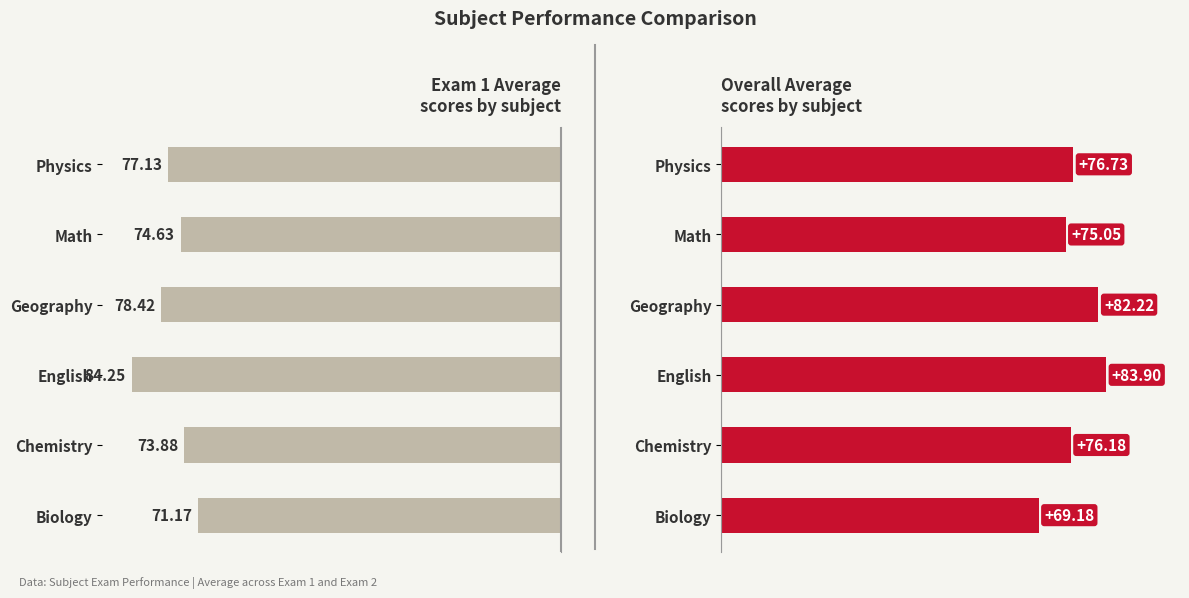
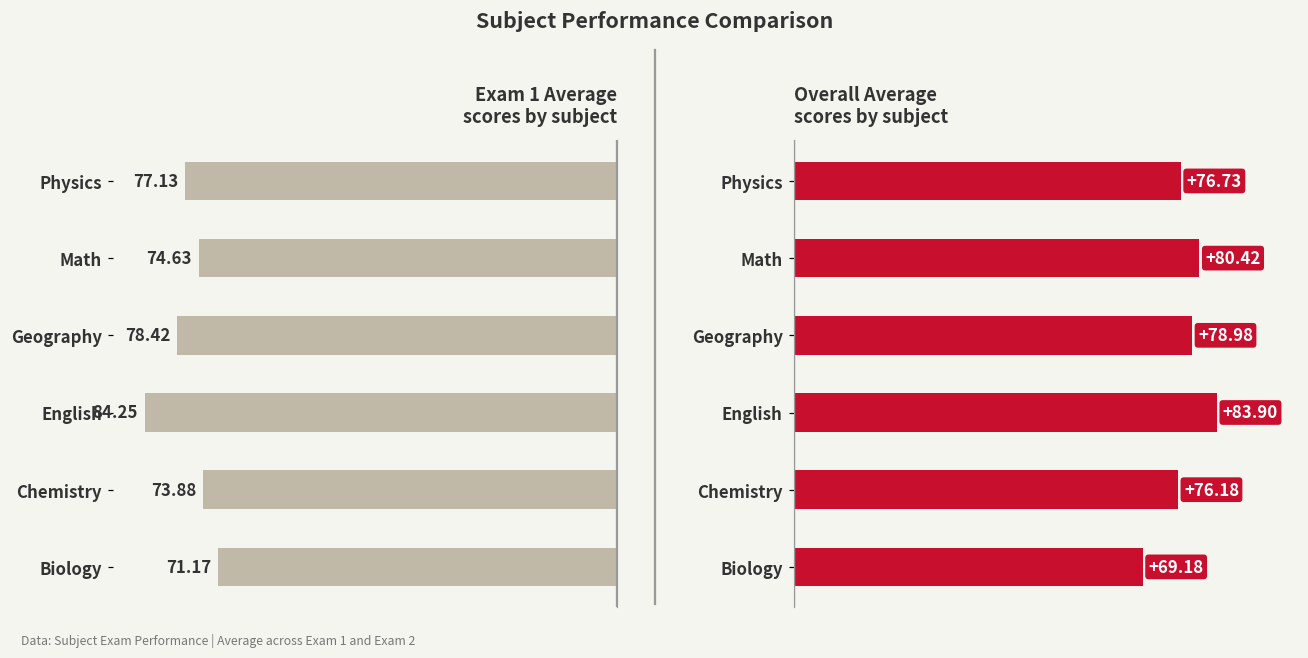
  {
    "Overall Average scores by subject": {
-     "Math": "+75.05",
-     "Geography": "+82.22"
+     "Math": "+80.42",
+     "Geography": "+78.98"
    }
  }
